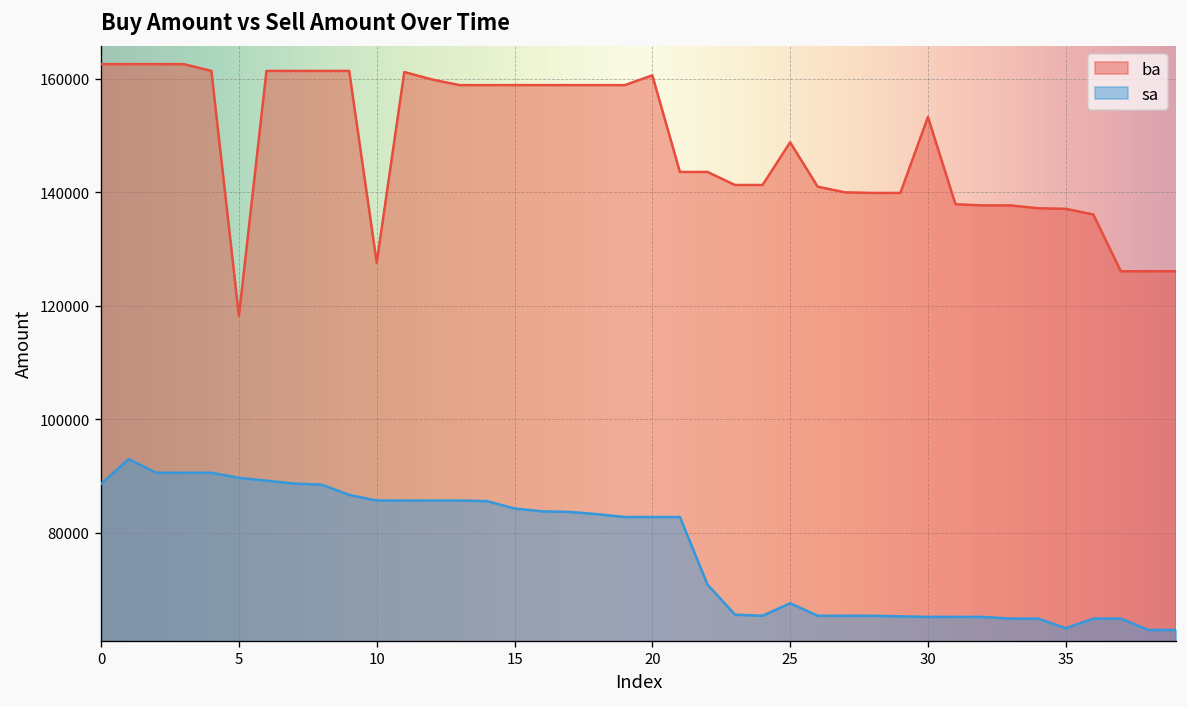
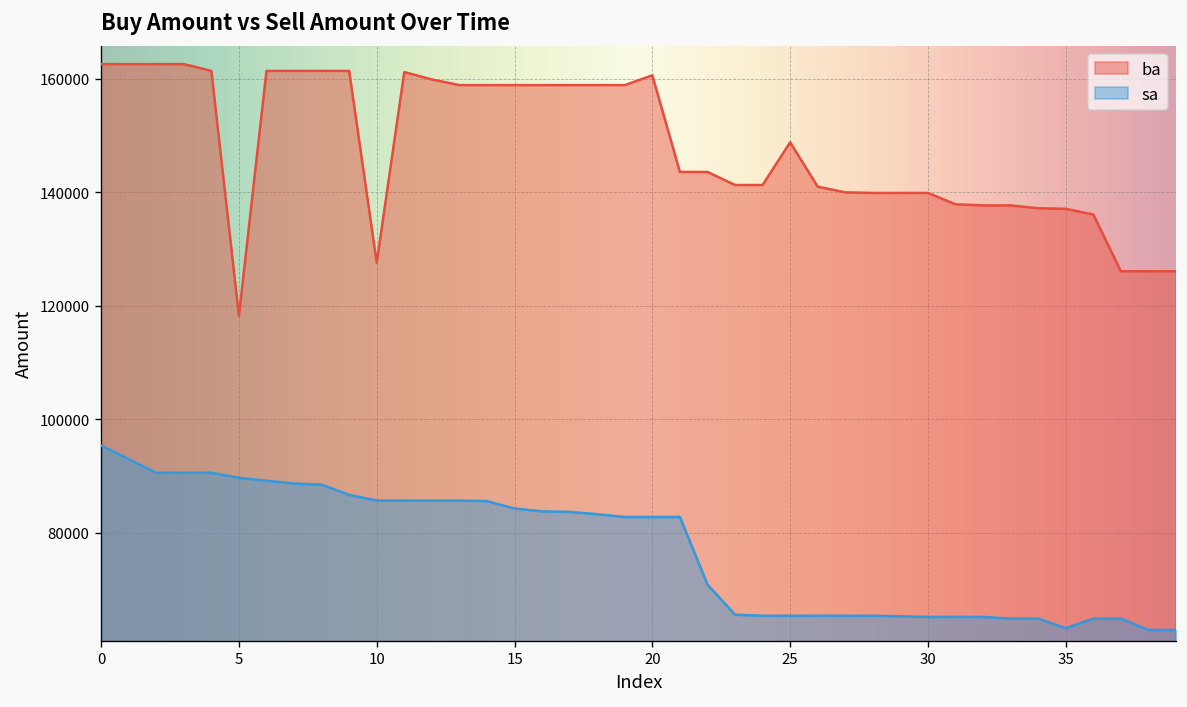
  {
    "ba": {
      "0": 163000,
      "5": 118000,
      "10": 128000,
      "15": 159000,
      "20": 161000,
      "25": 149000,
-     "30": 153000,
+     "30": 140000,
      "35": 137000
    },
    "sa": {
-     "0": 89000,
+     "0": 95000,
      "5": 90000,
      "10": 86000,
      "15": 84000,
      "20": 83000,
-     "25": 68000,
+     "25": 65000,
      "30": 65000,
      "35": 63000
    }
  }
